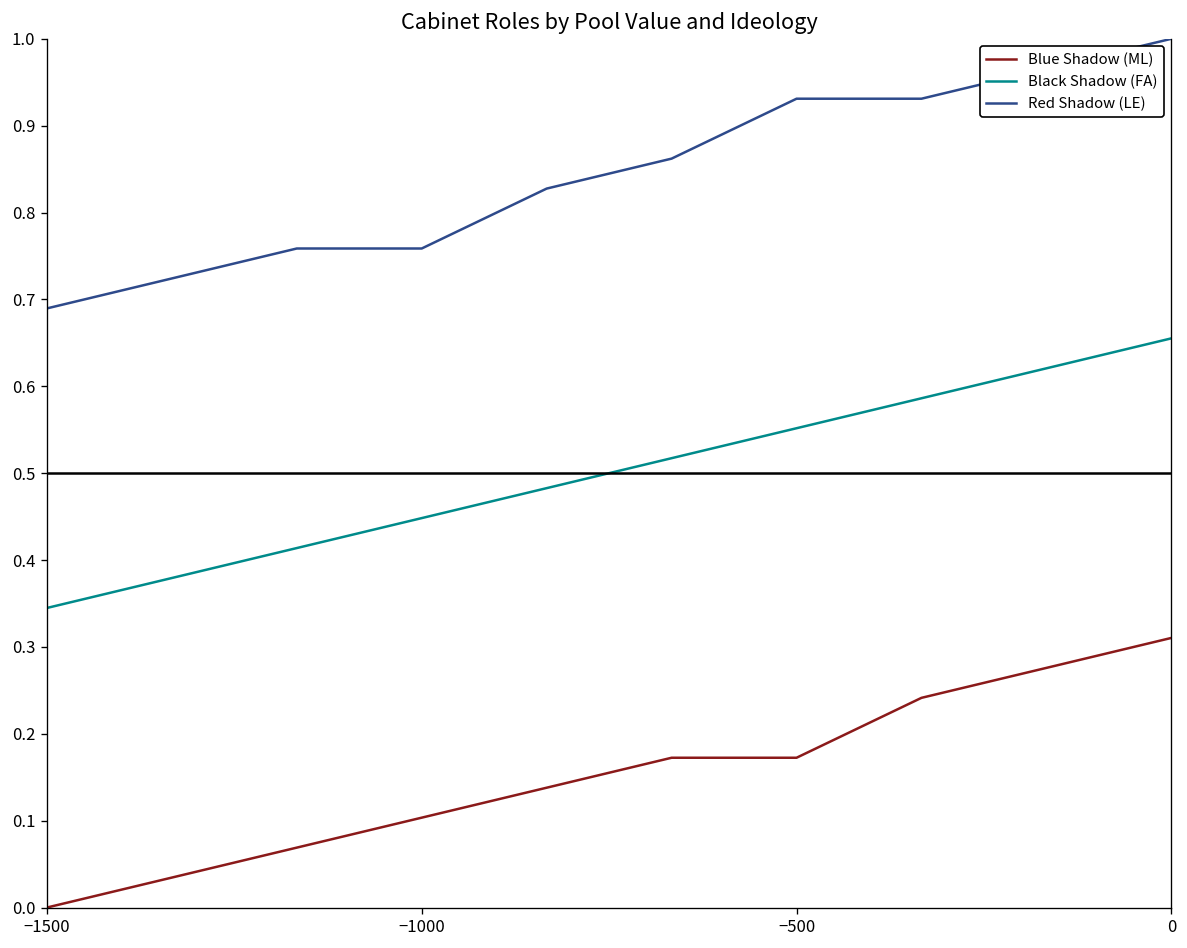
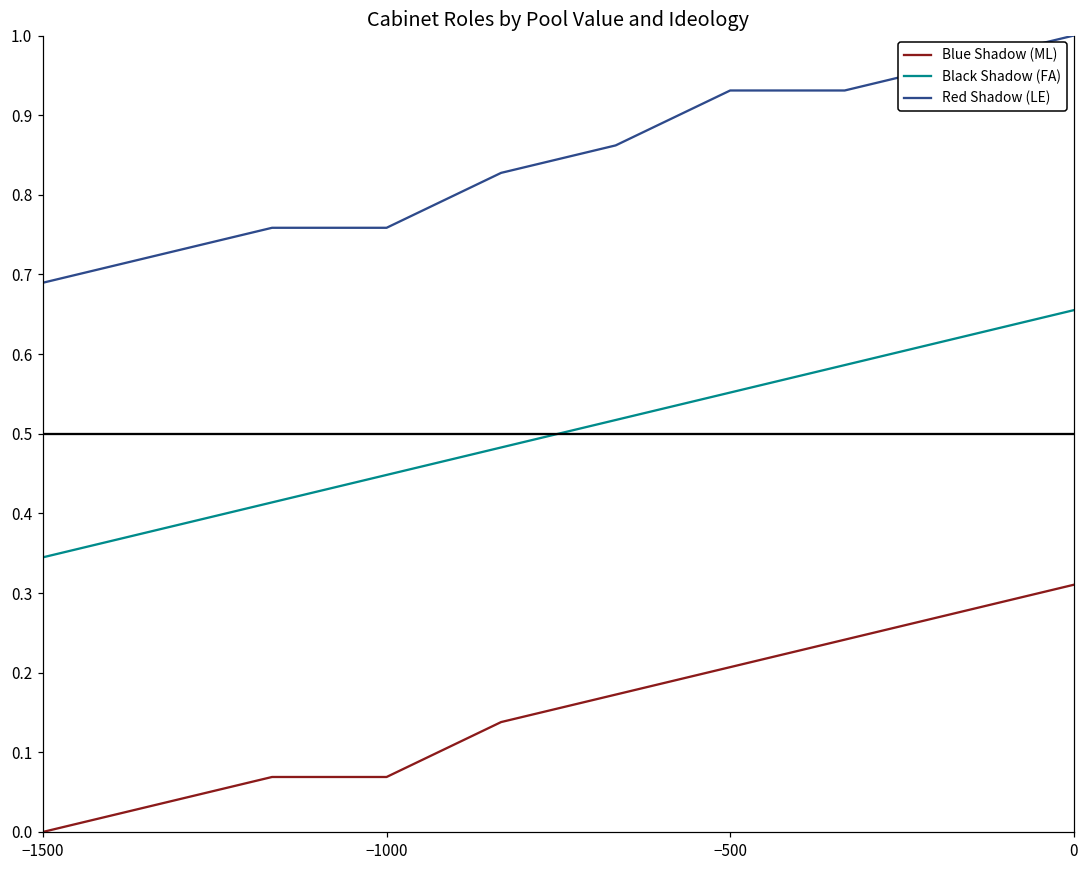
  {
    "Blue Shadow (ML)": {
      "−1500": 0.00,
-     "−1000": 0.10,
-     "−500": 0.17,
+     "−1000": 0.07,
+     "−500": 0.21,
      "0": 0.31
    },
    "Black Shadow (FA)": {
      "−1500": 0.34,
      "−1000": 0.45,
      "−500": 0.55,
      "0": 0.66
    },
    "Red Shadow (LE)": {
      "−1500": 0.69,
      "−1000": 0.76,
      "−500": 0.93,
      "0": 1.00
    }
  }
